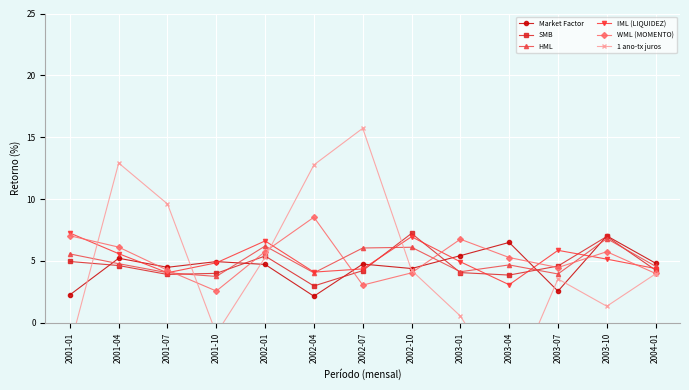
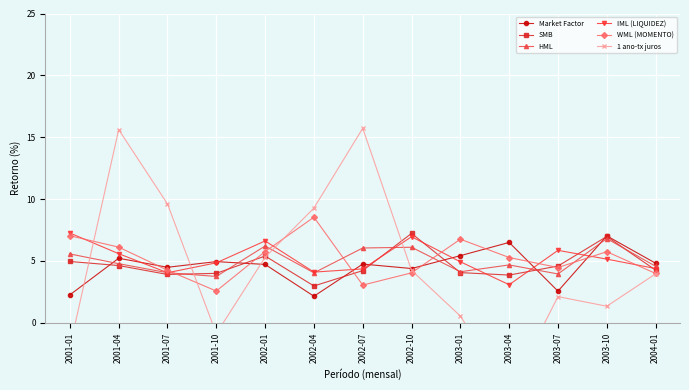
  {
    "1 ano-tx juros": {
-     "2001-04": 12.9,
+     "2001-04": 15.6,
      "2001-07": 9.6,
-     "2002-04": 12.8,
+     "2002-04": 9.3,
      "2002-07": 15.7,
      "2003-01": 0.5,
-     "2003-07": 3.5,
+     "2003-07": 2.1,
      "2003-10": 1.3
    }
  }
